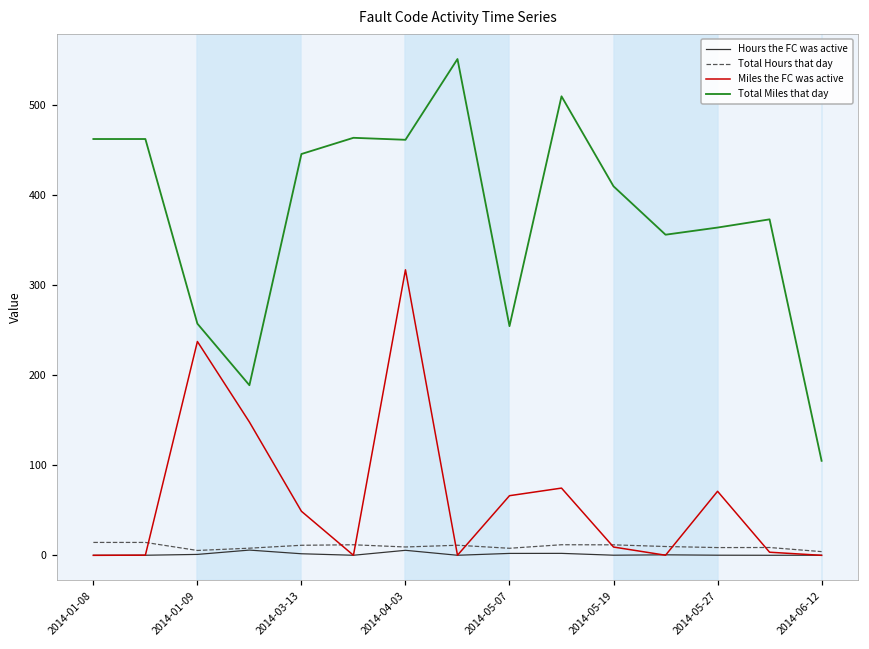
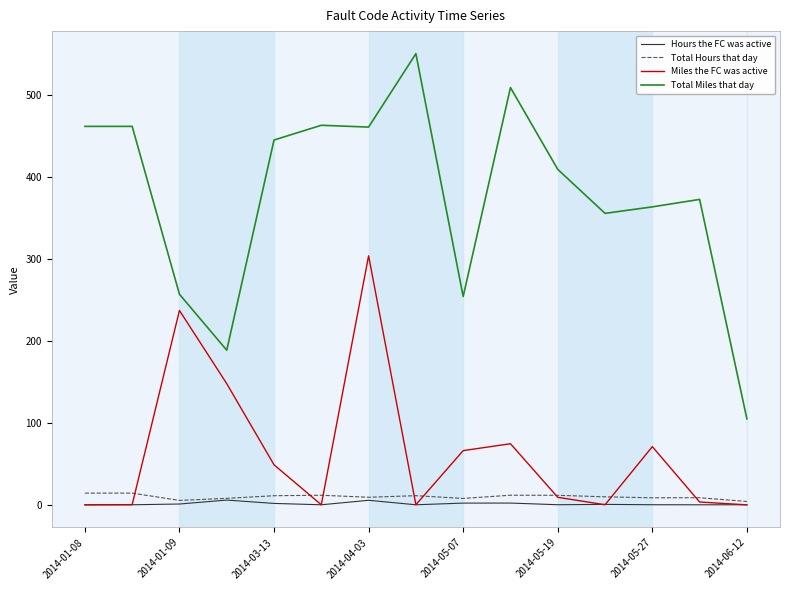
  {
    "Miles the FC was active": {
      "2014-01-09": 240,
      "2014-03-13": 50,
-     "2014-04-03": 320,
+     "2014-04-03": 300,
      "2014-05-07": 70,
      "2014-05-27": 70
    },
    "Total Miles that day": {
      "2014-01-09": 260,
      "2014-03-13": 450,
      "2014-04-03": 460,
      "2014-05-07": 250,
      "2014-05-19": 410,
      "2014-05-27": 360,
      "2014-06-12": 100
    }
  }
